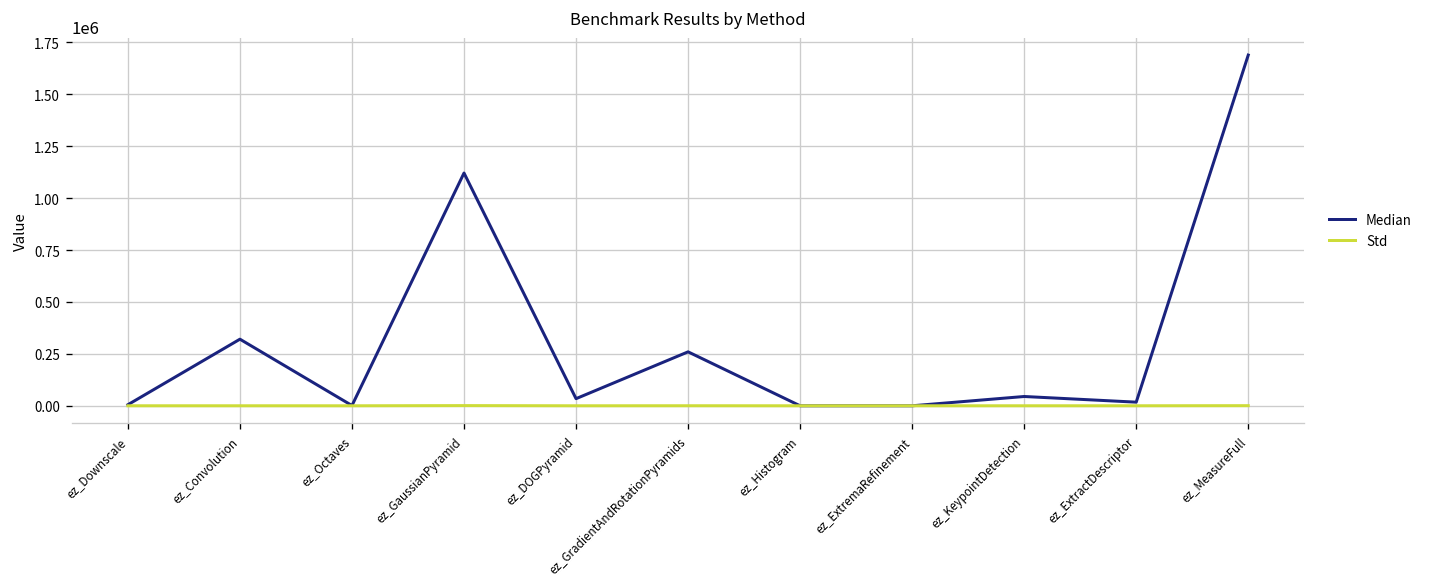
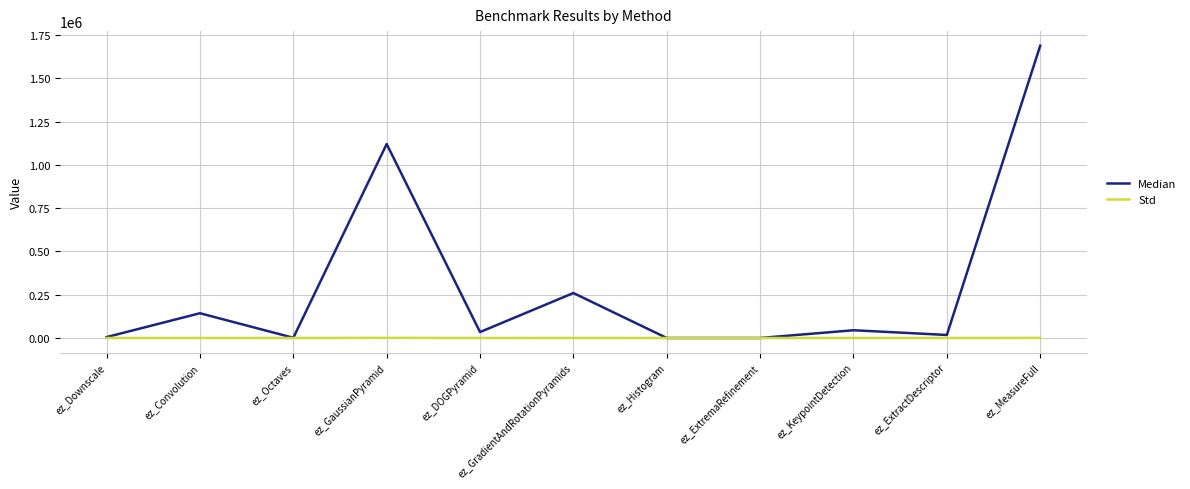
  {
    "Median": {
-     "ez_Convolution": 320000,
+     "ez_Convolution": 140000,
      "ez_GaussianPyramid": 1120000,
      "ez_DOGPyramid": 30000,
      "ez_GradientAndRotationPyramids": 260000,
      "ez_KeypointDetection": 40000,
      "ez_ExtractDescriptor": 20000,
      "ez_MeasureFull": 1690000
    },
    "Std": {
      "ez_Convolution": 0,
      "ez_GaussianPyramid": 0,
      "ez_DOGPyramid": 0,
      "ez_GradientAndRotationPyramids": 0,
      "ez_KeypointDetection": 0,
      "ez_ExtractDescriptor": 0,
      "ez_MeasureFull": 0
    }
  }
